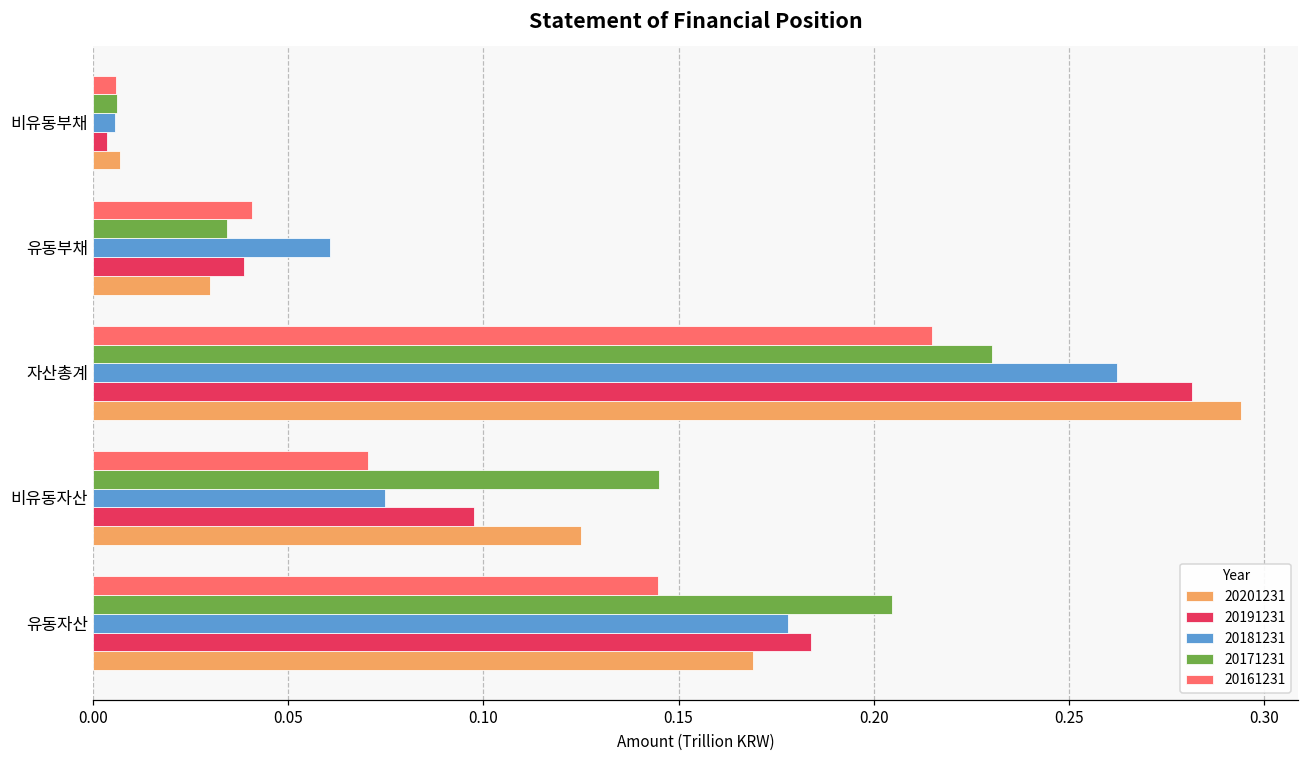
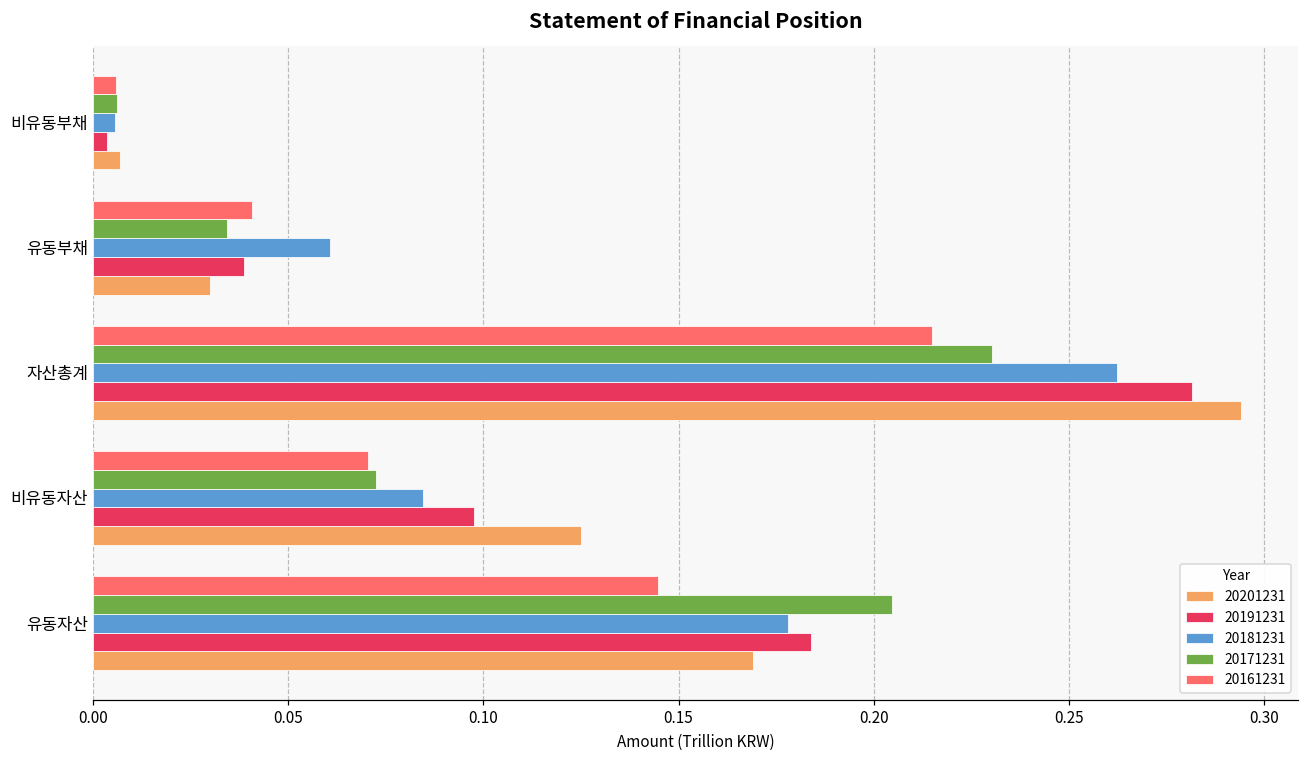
  {
    "20181231": {
      "비유동부채": 0.005,
      "유동부채": 0.061,
      "자산총계": 0.263,
-     "비유동자산": 0.075,
+     "비유동자산": 0.085,
      "유동자산": 0.178
    },
    "20171231": {
      "비유동부채": 0.006,
      "유동부채": 0.034,
      "자산총계": 0.230,
-     "비유동자산": 0.145,
+     "비유동자산": 0.072,
      "유동자산": 0.205
    }
  }
